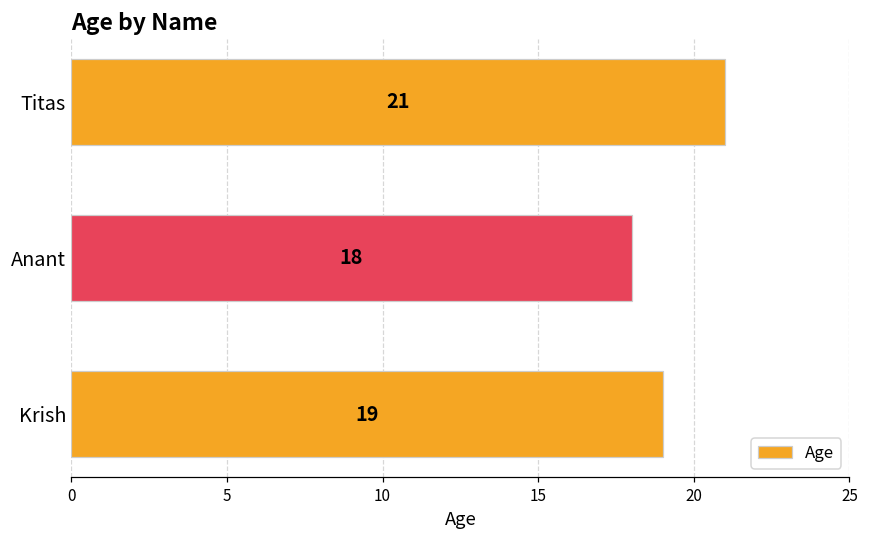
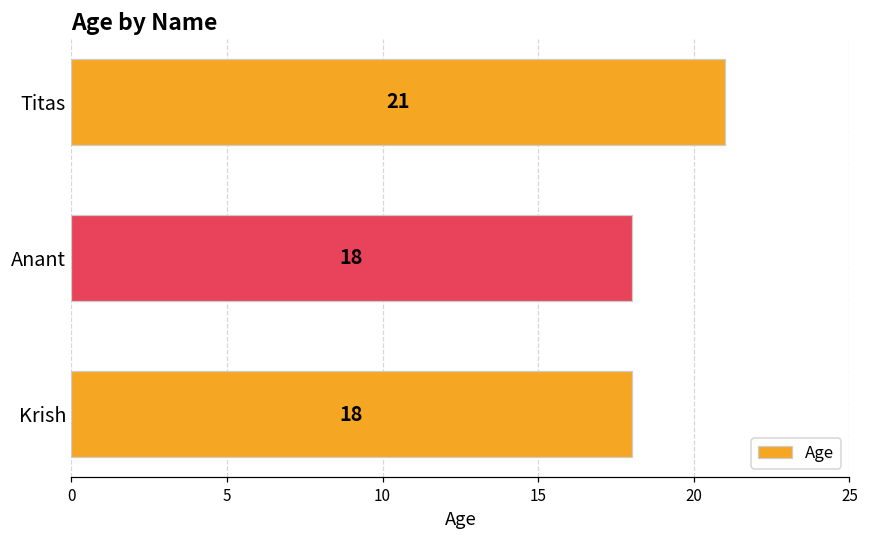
  {
    "Titas": 21,
    "Anant": 18,
-   "Krish": 19
+   "Krish": 18
  }
